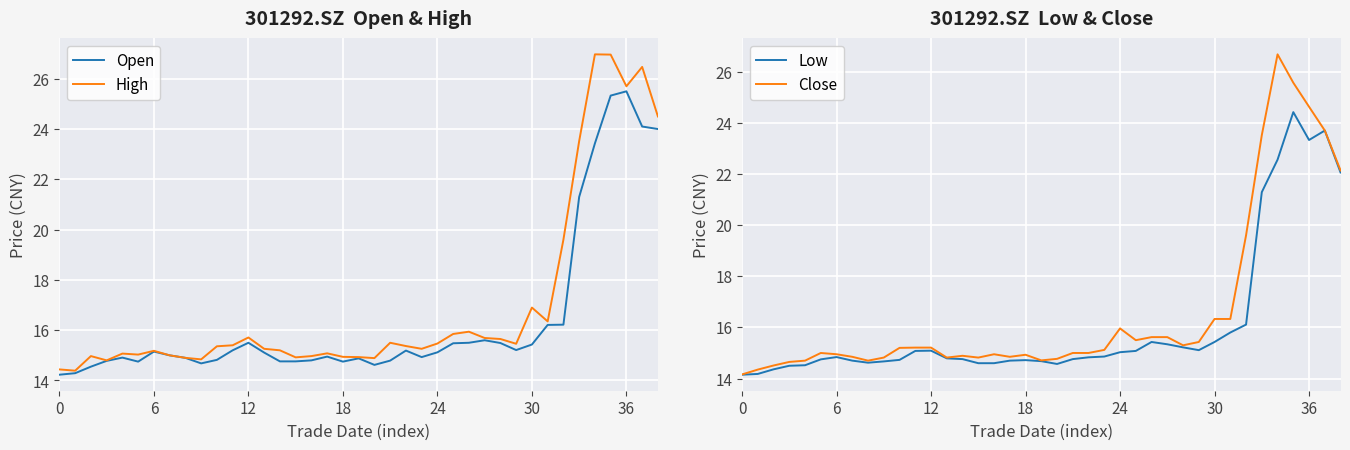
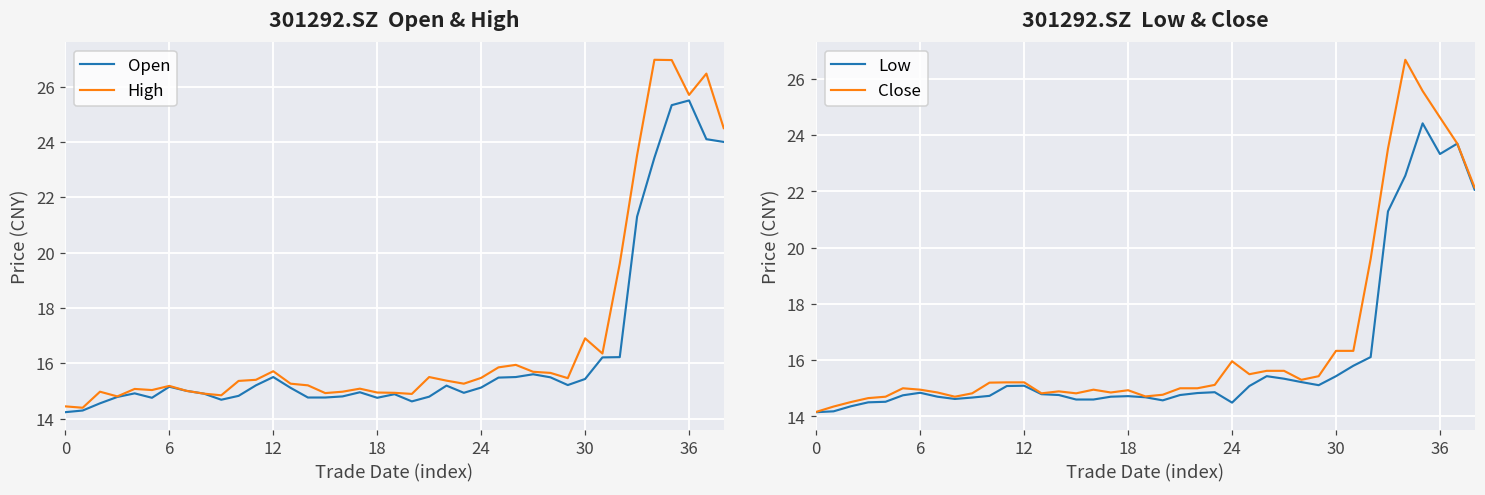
  {
    "301292.SZ Open & High": {
      "Open": {
        "0": 14.2,
        "12": 15.5,
        "18": 14.8,
        "24": 15.1,
        "30": 15.4,
        "36": 25.5
      },
      "High": {
        "0": 14.4,
        "12": 15.7,
        "18": 14.9,
        "24": 15.5,
        "30": 16.9,
        "36": 25.7
      }
    },
    "301292.SZ Low & Close": {
      "Low": {
        "6": 14.8,
        "12": 15.1,
        "18": 14.7,
-       "24": 15.0,
+       "24": 14.5,
        "30": 15.4,
        "36": 23.3
      },
      "Close": {
        "6": 15.0,
        "12": 15.2,
        "18": 14.9,
        "24": 16.0,
        "30": 16.3,
        "36": 24.6
      }
    }
  }
